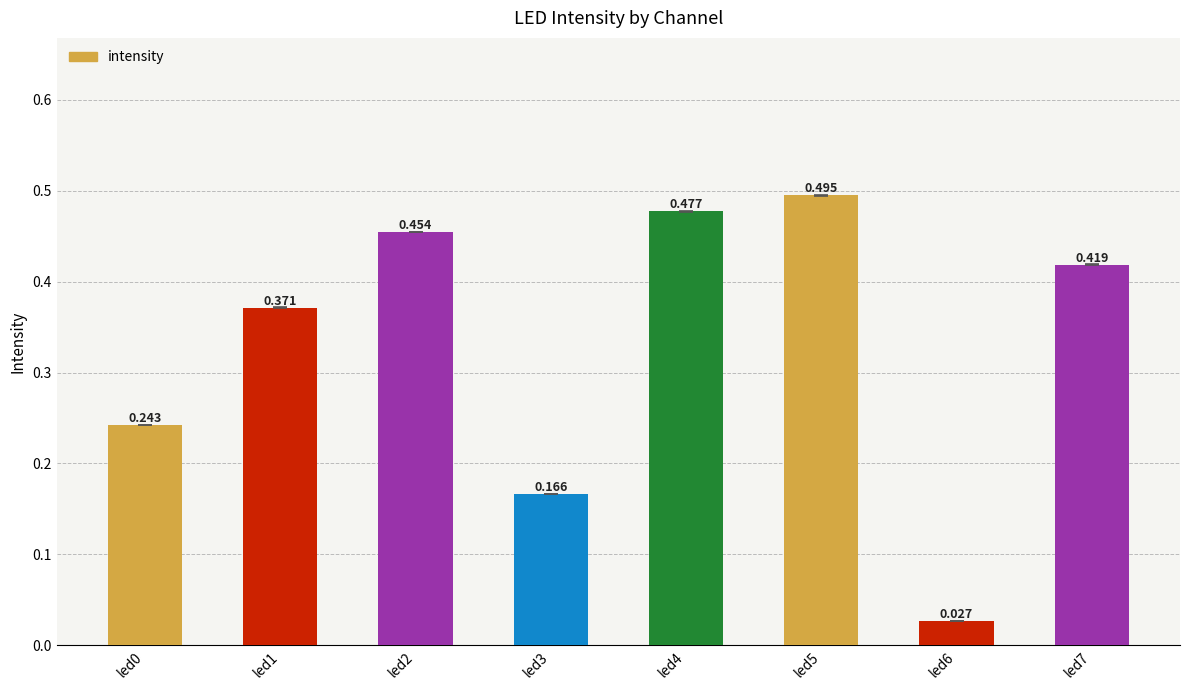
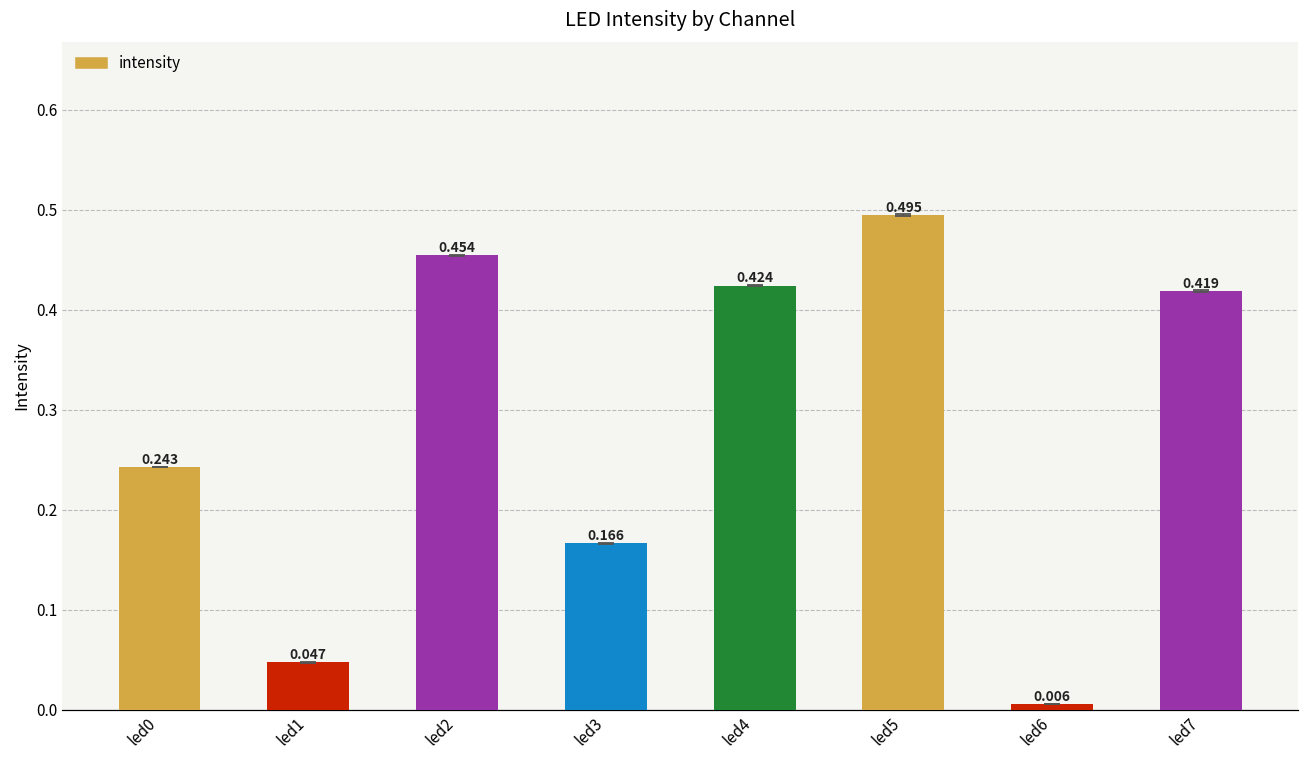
  {
    "intensity": {
-     "led1": 0.371,
-     "led4": 0.477,
-     "led6": 0.027
+     "led1": 0.047,
+     "led4": 0.424,
+     "led6": 0.006
    }
  }
